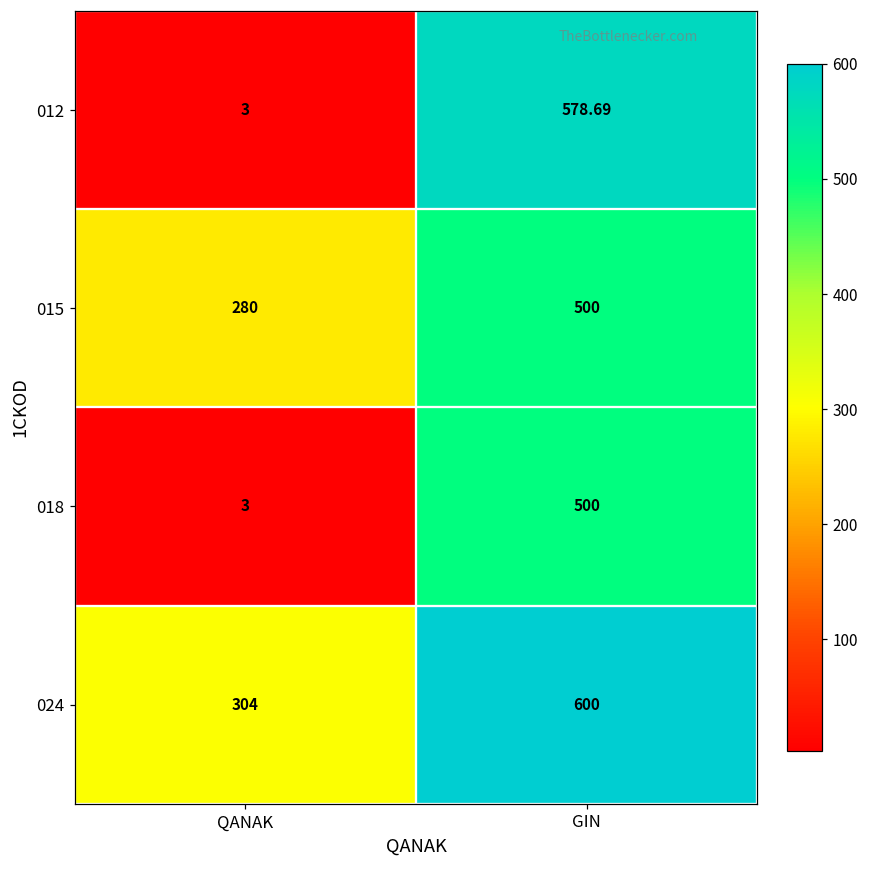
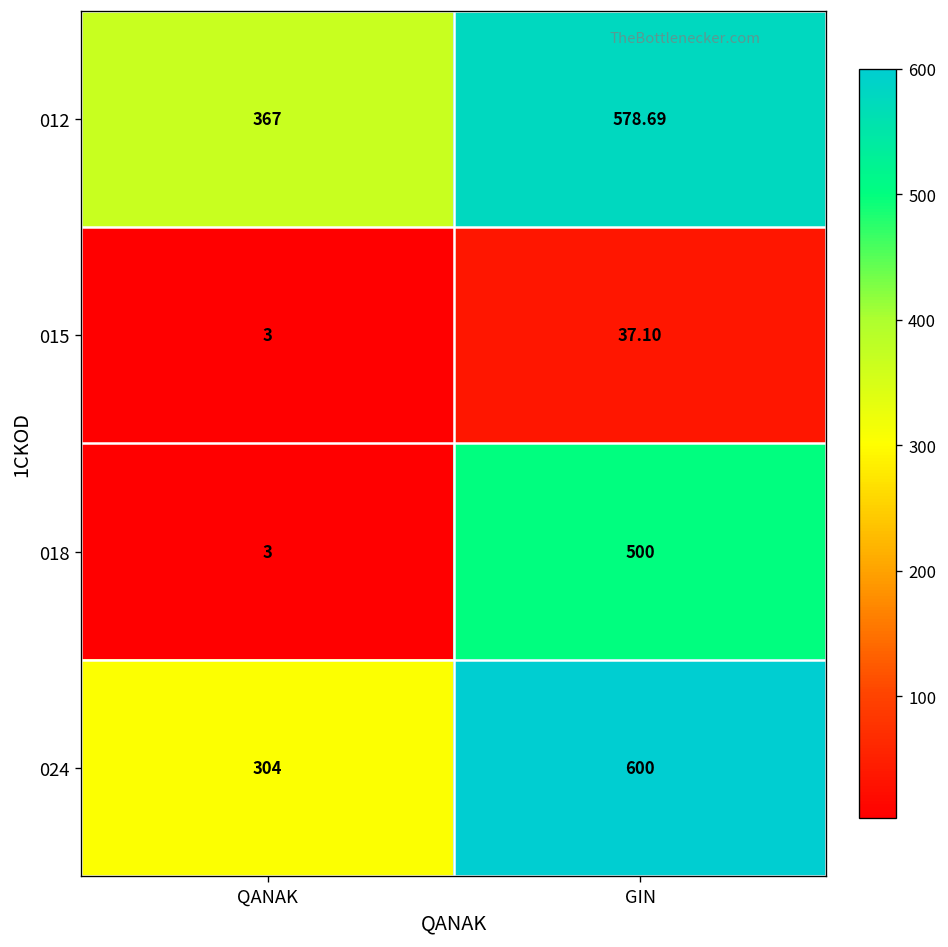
  {
    "012": {
-     "QANAK": 3,
+     "QANAK": 367,
      "GIN": 578.69
    },
    "015": {
-     "QANAK": 280,
-     "GIN": 500
+     "QANAK": 3,
+     "GIN": 37.10
    },
    "018": {
      "QANAK": 3,
      "GIN": 500
    },
    "024": {
      "QANAK": 304,
      "GIN": 600
    }
  }
